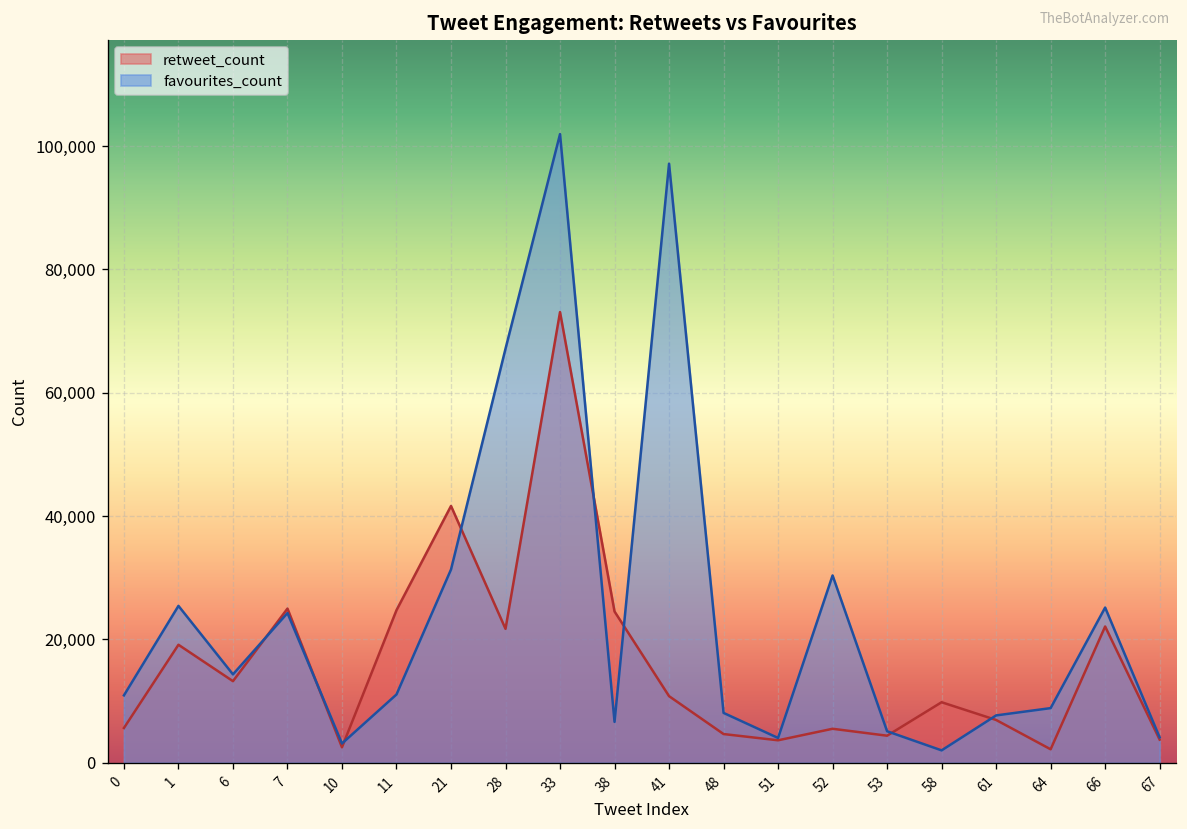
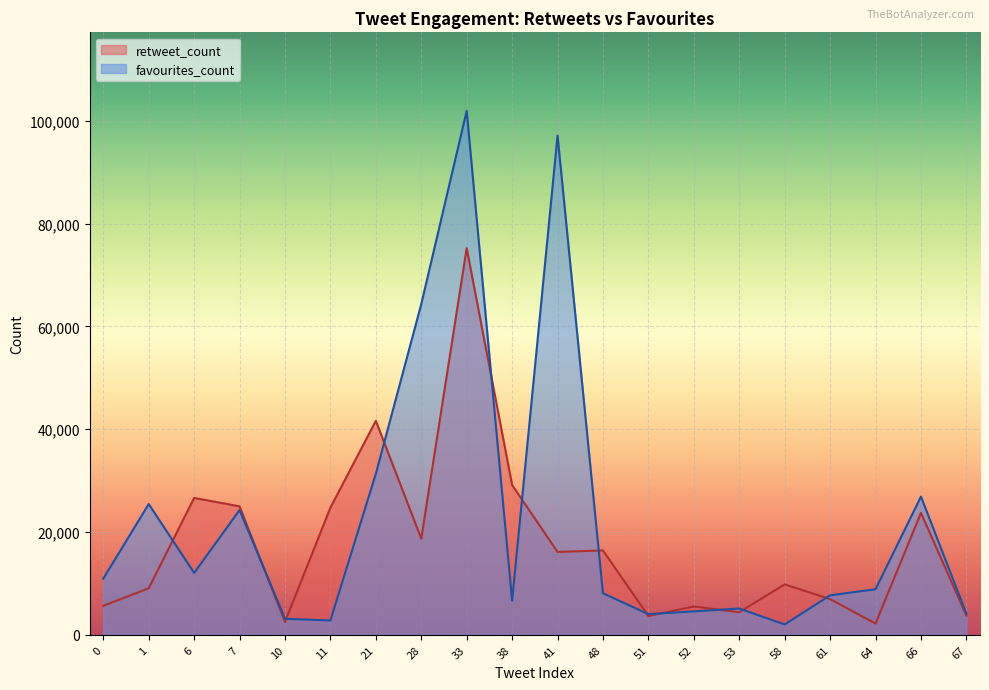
  {
    "retweet_count": {
      "0": "6,000",
-     "1": "19,000",
-     "6": "13,000",
+     "1": "9,000",
+     "6": "27,000",
      "7": "25,000",
      "10": "3,000",
      "11": "25,000",
      "21": "42,000",
-     "28": "22,000",
-     "33": "73,000",
-     "38": "25,000",
-     "41": "11,000",
-     "48": "5,000",
+     "28": "19,000",
+     "33": "75,000",
+     "38": "29,000",
+     "41": "16,000",
+     "48": "16,000",
      "52": "6,000",
      "53": "4,000",
      "58": "10,000",
      "61": "7,000",
      "64": "2,000",
-     "66": "22,000"
+     "66": "24,000"
    },
    "favourites_count": {
      "0": "11,000",
      "1": "25,000",
-     "6": "14,000",
+     "6": "12,000",
      "7": "24,000",
      "10": "3,000",
-     "11": "11,000",
+     "11": "3,000",
      "21": "31,000",
-     "28": "67,000",
+     "28": "64,000",
      "33": "102,000",
      "38": "7,000",
      "41": "97,000",
      "48": "8,000",
-     "52": "30,000",
+     "52": "5,000",
      "53": "5,000",
      "58": "2,000",
      "61": "8,000",
      "64": "9,000",
-     "66": "25,000"
+     "66": "27,000"
    }
  }
